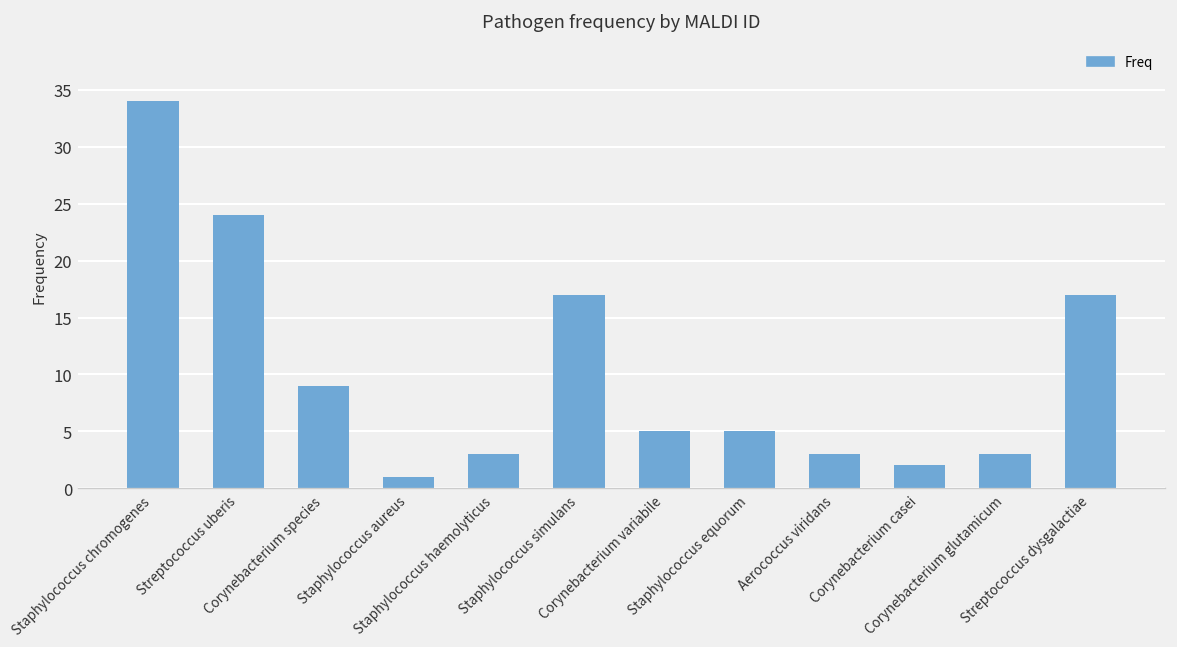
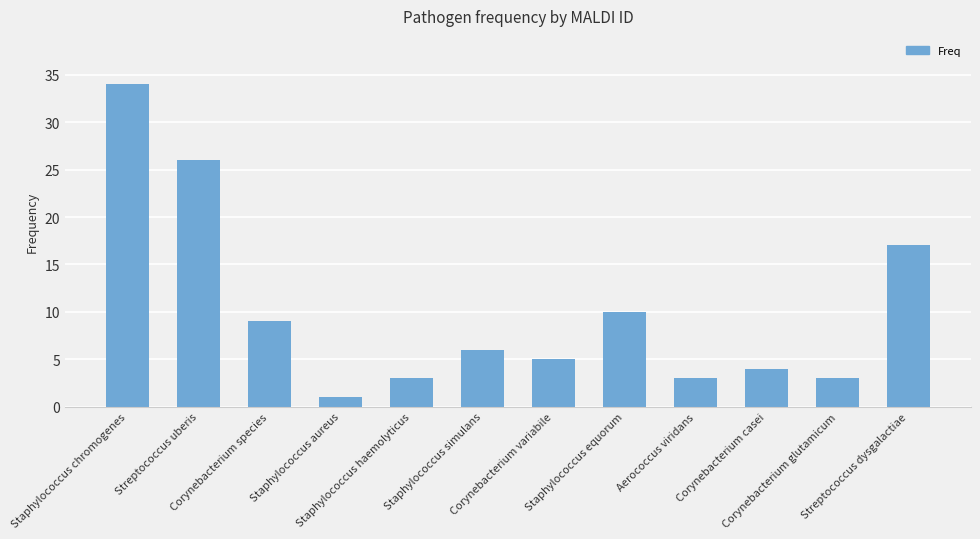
  {
    "Staphylococcus chromogenes": 34,
-   "Streptococcus uberis": 24,
+   "Streptococcus uberis": 26,
    "Corynebacterium species": 9,
    "Staphylococcus aureus": 1,
    "Staphylococcus haemolyticus": 3,
-   "Staphylococcus simulans": 17,
+   "Staphylococcus simulans": 6,
    "Corynebacterium variabile": 5,
-   "Staphylococcus equorum": 5,
+   "Staphylococcus equorum": 10,
    "Aerococcus viridans": 3,
-   "Corynebacterium casei": 2,
+   "Corynebacterium casei": 4,
    "Corynebacterium glutamicum": 3,
    "Streptococcus dysgalactiae": 17
  }
